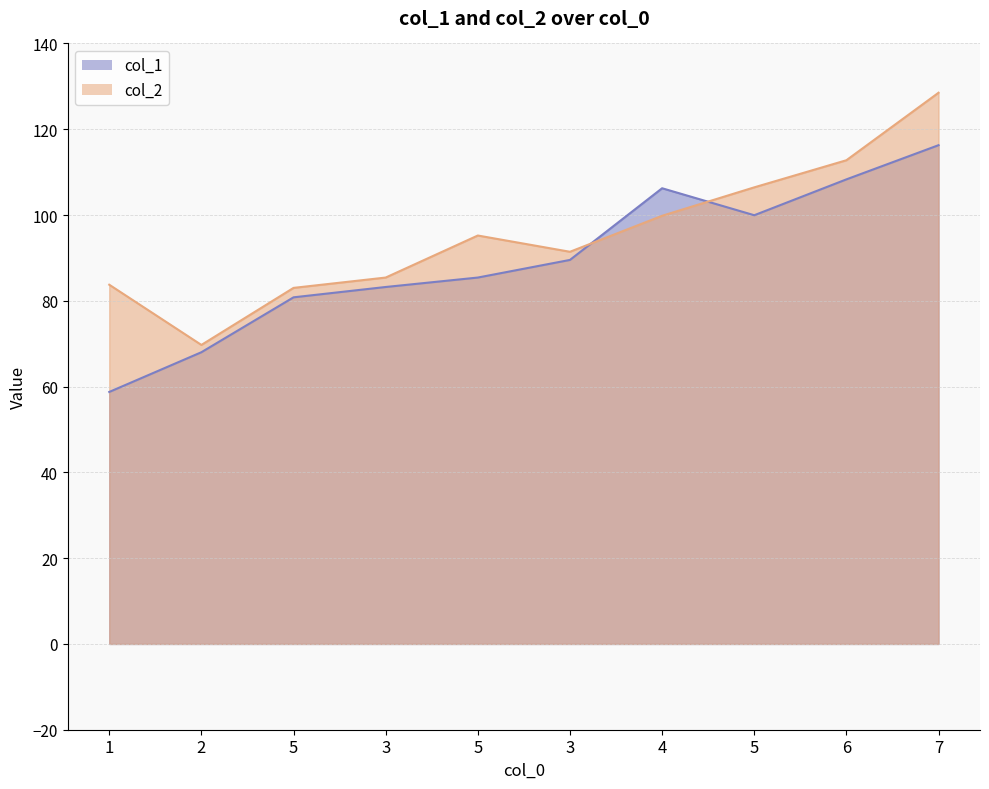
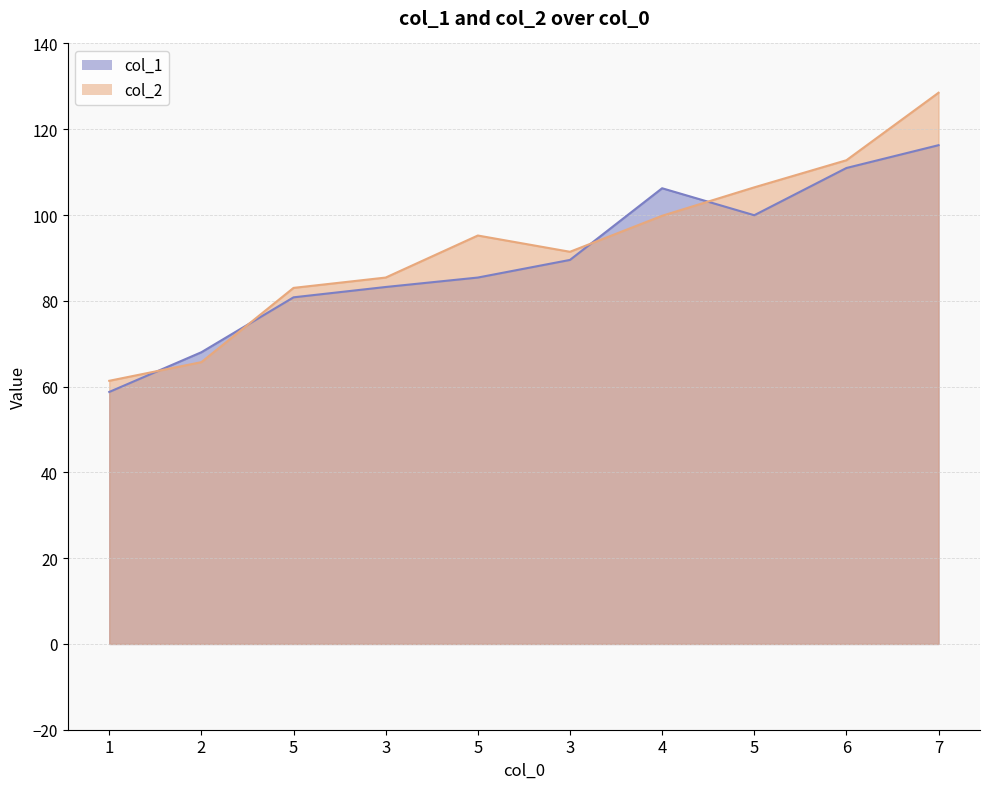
  {
    "col_1": {
      "1": 59,
      "2": 68,
      "4": 106,
-     "6": 108,
+     "6": 111,
      "7": 116
    },
    "col_2": {
-     "1": 84,
-     "2": 70,
+     "1": 61,
+     "2": 66,
      "4": 100,
      "6": 113,
      "7": 129
    }
  }
